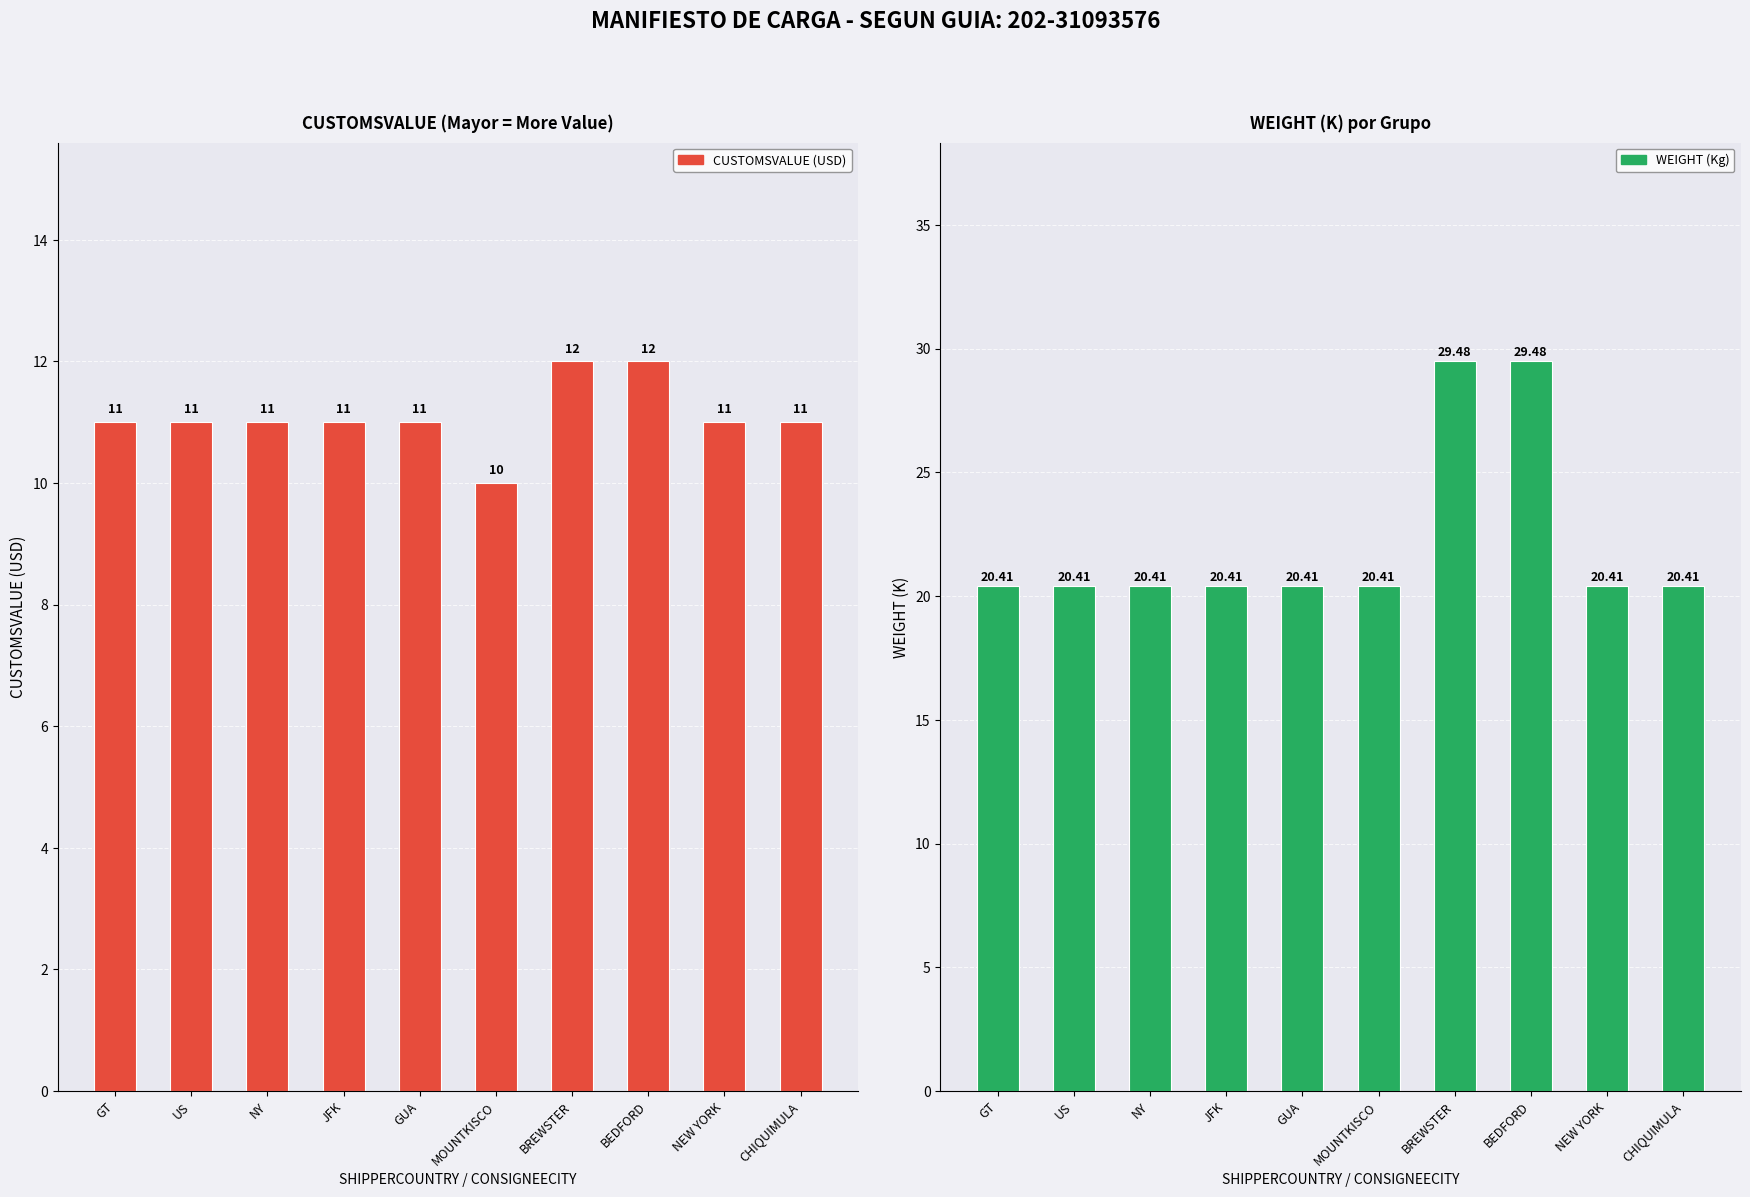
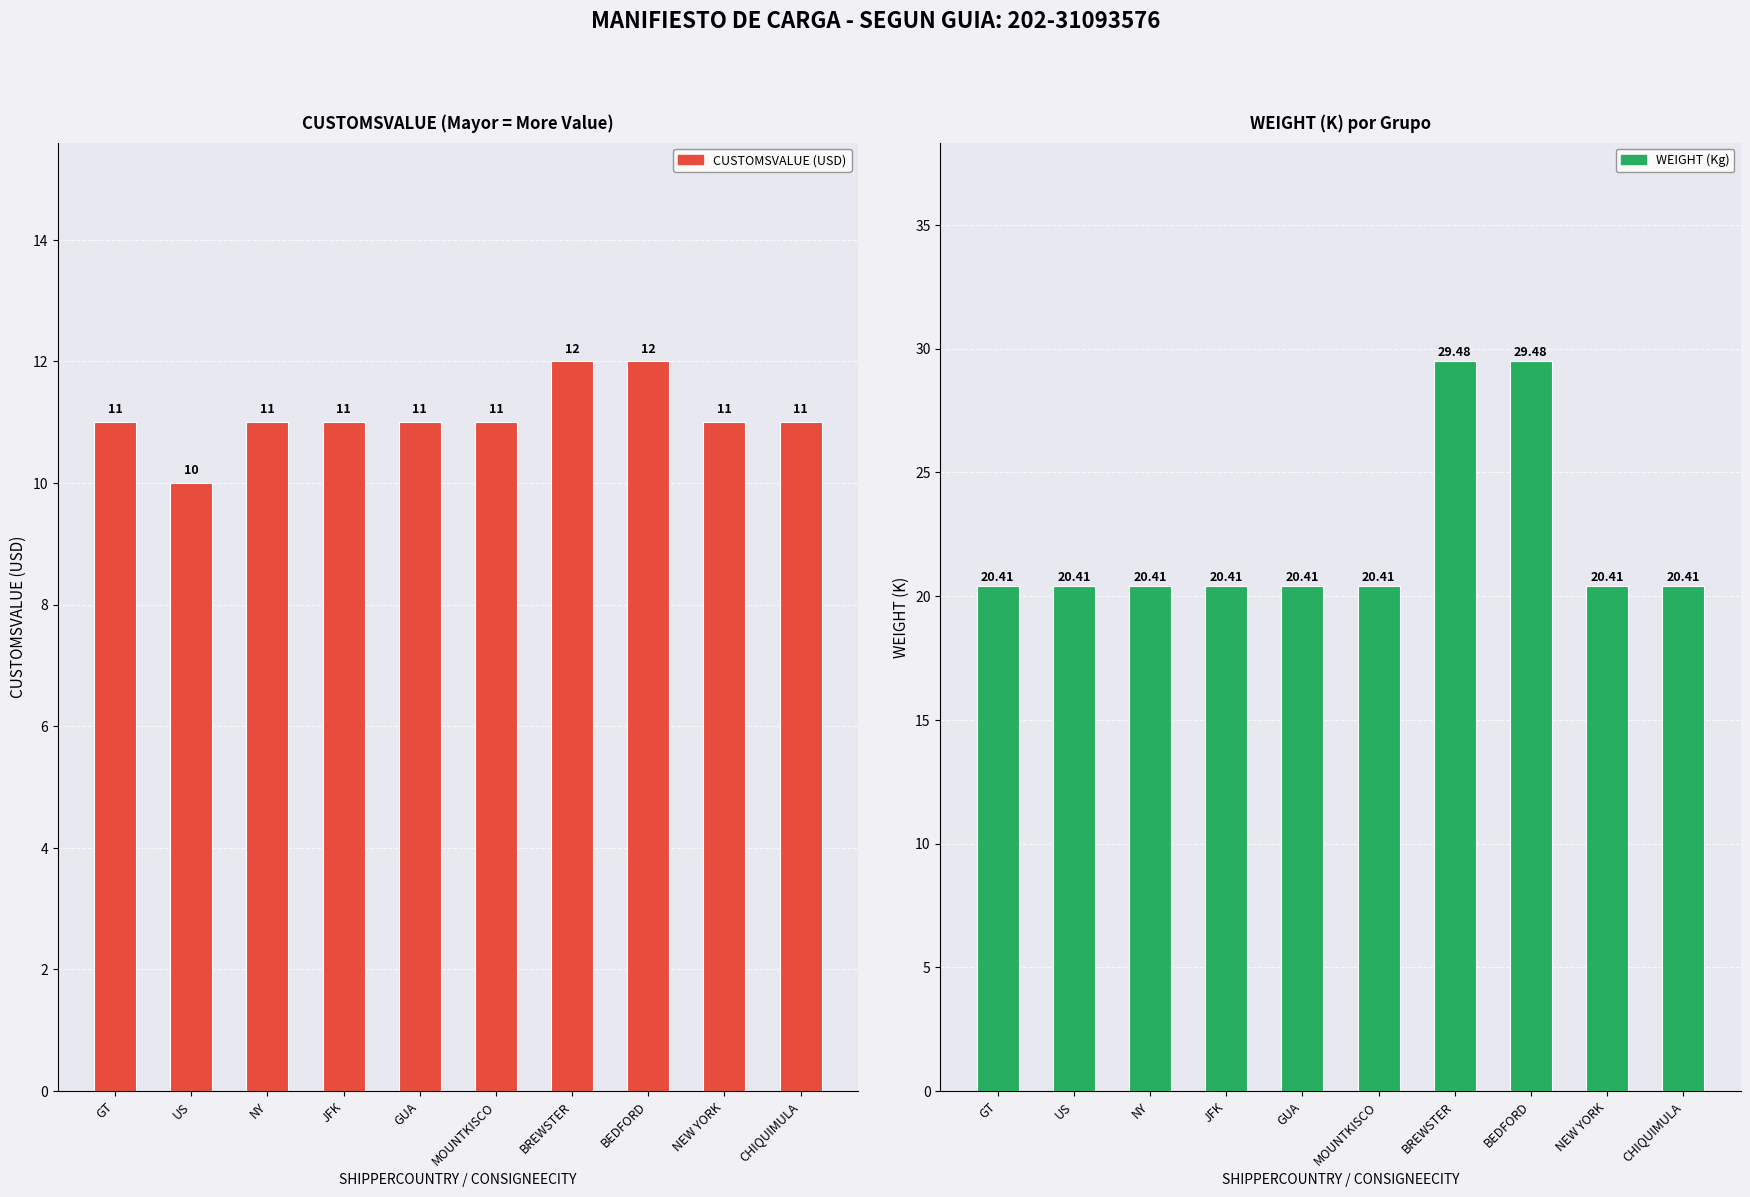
  {
    "CUSTOMSVALUE (Mayor = More Value)": {
      "GT": 11,
-     "US": 11,
+     "US": 10,
      "NY": 11,
      "JFK": 11,
      "GUA": 11,
-     "MOUNTKISCO": 10,
+     "MOUNTKISCO": 11,
      "BREWSTER": 12,
      "BEDFORD": 12,
      "NEW YORK": 11,
      "CHIQUIMULA": 11
    },
    "WEIGHT (K) por Grupo": {
      "GT": 20.41,
      "US": 20.41,
      "NY": 20.41,
      "JFK": 20.41,
      "GUA": 20.41,
      "MOUNTKISCO": 20.41,
      "BREWSTER": 29.48,
      "BEDFORD": 29.48,
      "NEW YORK": 20.41,
      "CHIQUIMULA": 20.41
    }
  }
